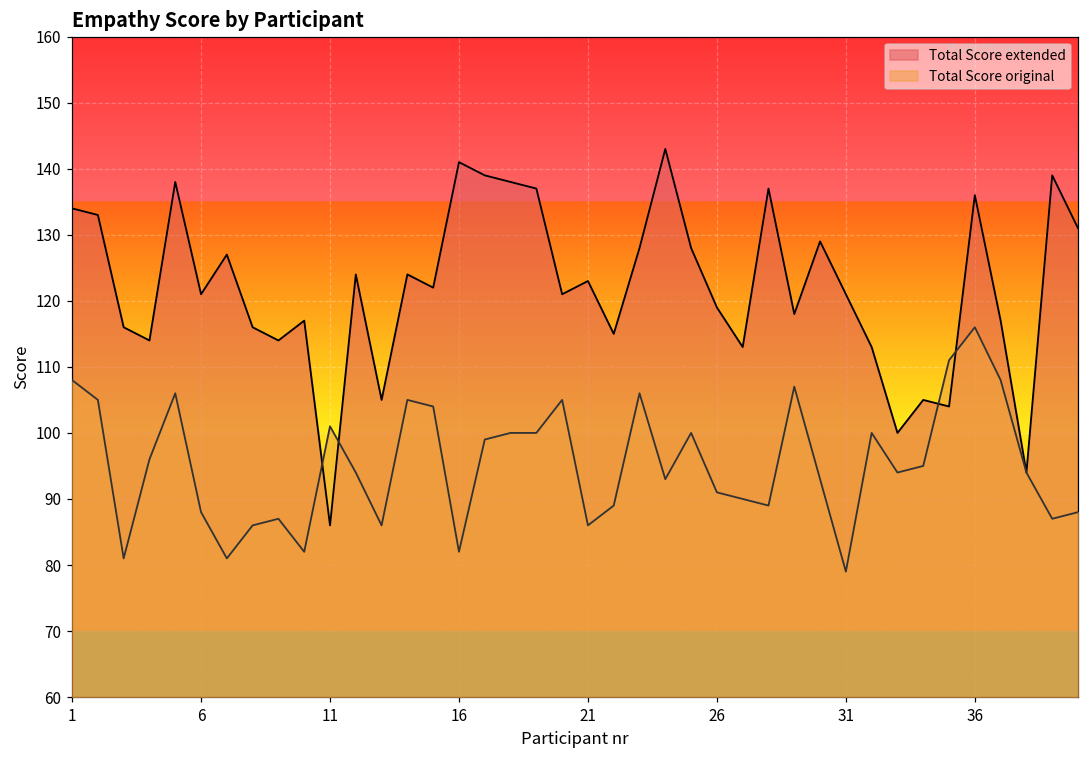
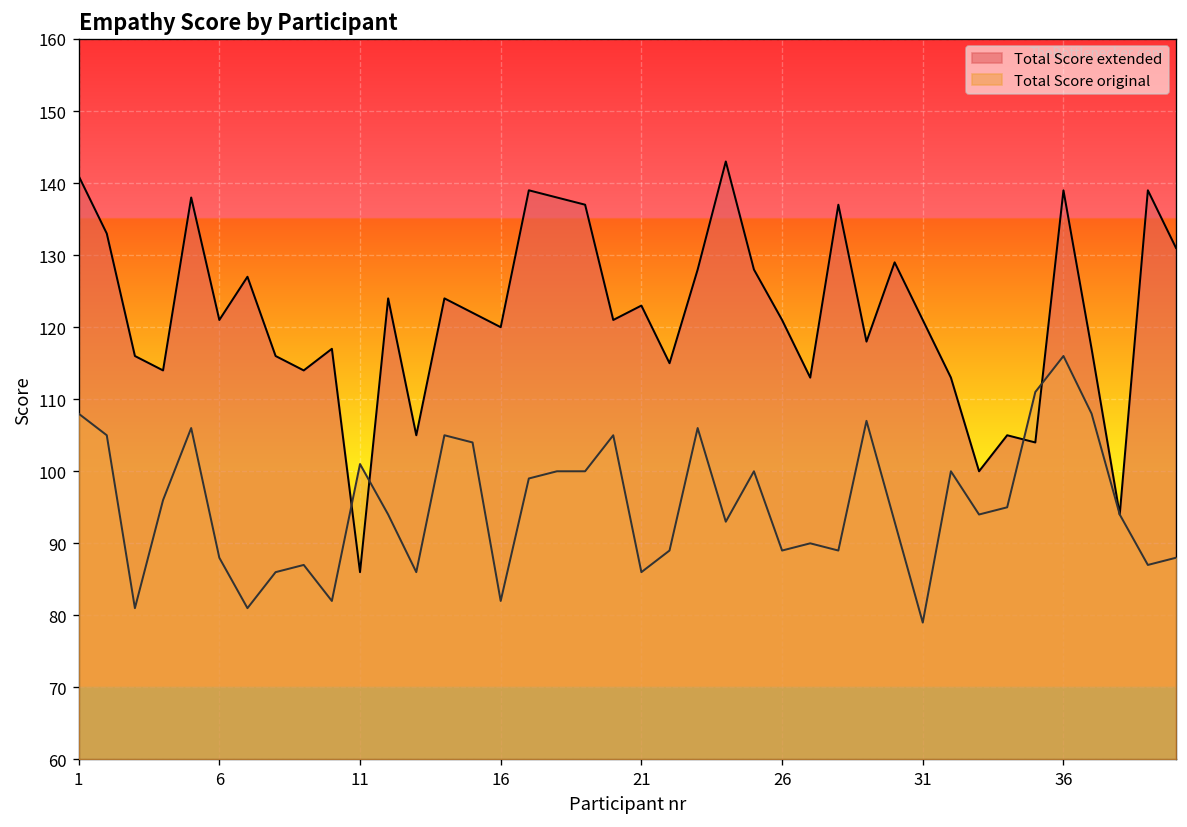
  {
    "Total Score extended": {
-     "1": 134,
+     "1": 141,
      "6": 121,
      "11": 86,
-     "16": 141,
+     "16": 120,
      "21": 123,
-     "26": 119,
+     "26": 121,
      "31": 121,
-     "36": 136
+     "36": 139
    },
    "Total Score original": {
      "1": 108,
      "6": 88,
      "11": 101,
      "16": 82,
      "21": 86,
-     "26": 91,
+     "26": 89,
      "31": 79,
      "36": 116
    }
  }
